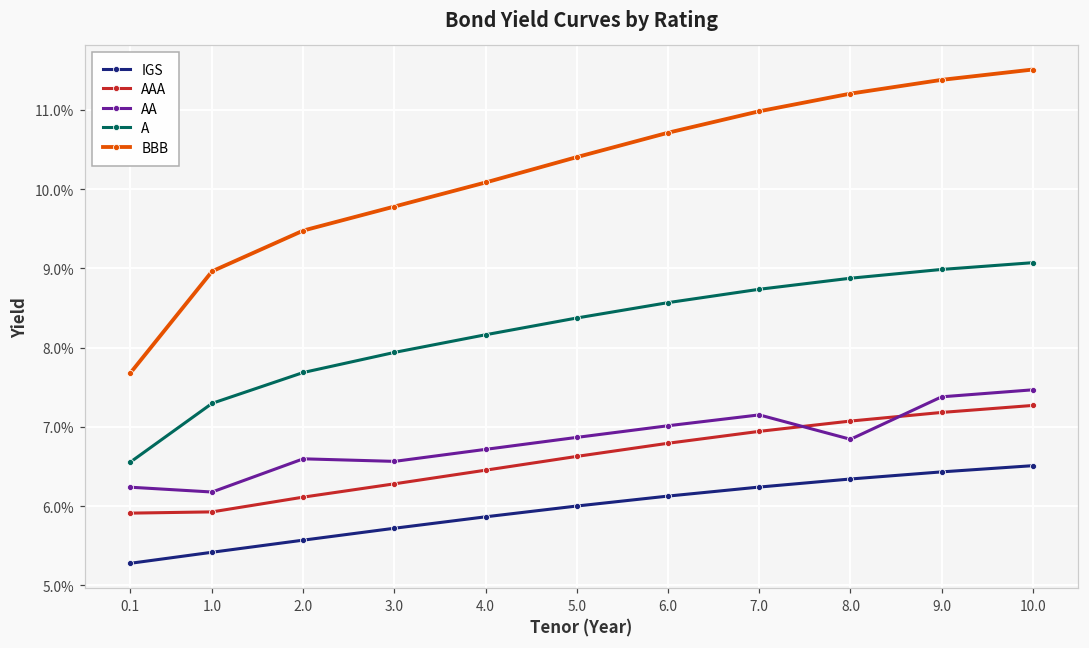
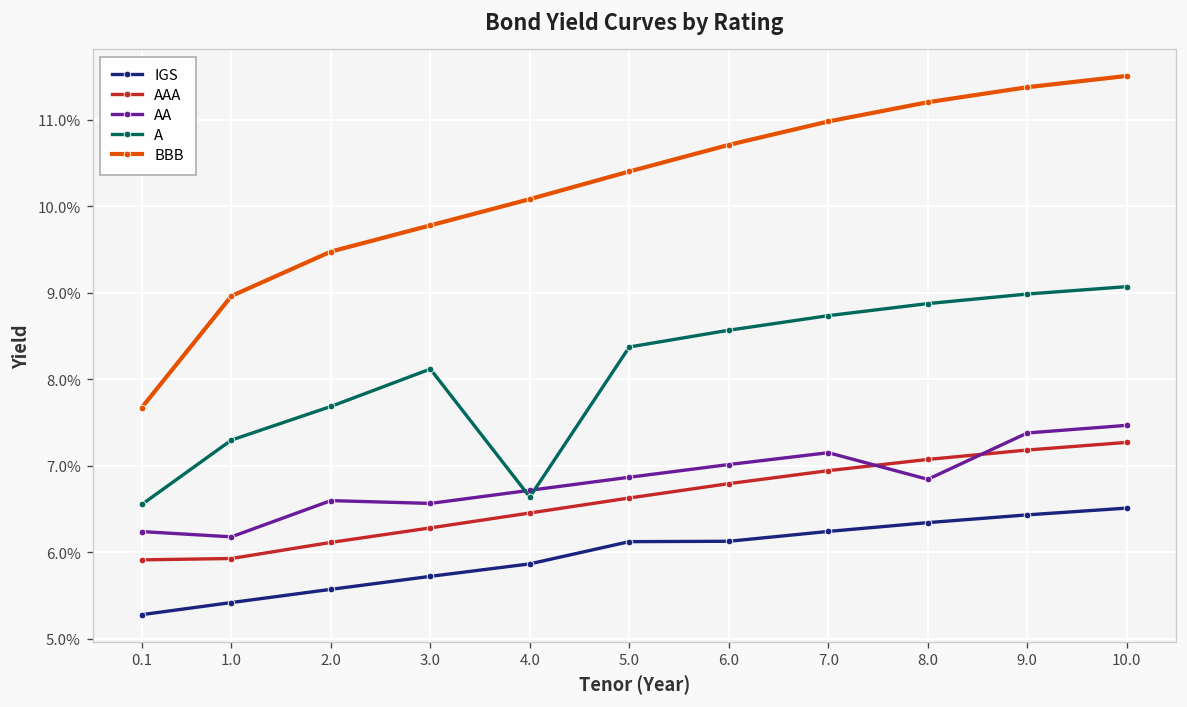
  {
    "IGS": {
      "0.1": "5.3%",
      "1.0": "5.4%",
      "2.0": "5.6%",
      "3.0": "5.7%",
      "4.0": "5.9%",
-     "5.0": "6.0%",
+     "5.0": "6.1%",
      "6.0": "6.1%",
      "7.0": "6.2%",
      "8.0": "6.3%",
      "9.0": "6.4%",
      "10.0": "6.5%"
    },
    "AAA": {
      "0.1": "5.9%",
      "1.0": "5.9%",
      "2.0": "6.1%",
      "3.0": "6.3%",
      "4.0": "6.5%",
      "5.0": "6.6%",
      "6.0": "6.8%",
      "7.0": "6.9%",
      "8.0": "7.1%",
      "9.0": "7.2%",
      "10.0": "7.3%"
    },
    "AA": {
      "0.1": "6.2%",
      "1.0": "6.2%",
      "2.0": "6.6%",
      "3.0": "6.6%",
      "4.0": "6.7%",
      "5.0": "6.9%",
      "6.0": "7.0%",
      "7.0": "7.2%",
      "8.0": "6.8%",
      "9.0": "7.4%",
      "10.0": "7.5%"
    },
    "A": {
      "0.1": "6.6%",
      "1.0": "7.3%",
      "2.0": "7.7%",
-     "3.0": "7.9%",
-     "4.0": "8.2%",
+     "3.0": "8.1%",
+     "4.0": "6.6%",
      "5.0": "8.4%",
      "6.0": "8.6%",
      "7.0": "8.7%",
      "8.0": "8.9%",
      "9.0": "9.0%",
      "10.0": "9.1%"
    },
    "BBB": {
      "0.1": "7.7%",
      "1.0": "9.0%",
      "2.0": "9.5%",
      "3.0": "9.8%",
      "4.0": "10.1%",
      "5.0": "10.4%",
      "6.0": "10.7%",
      "7.0": "11.0%",
      "8.0": "11.2%",
      "9.0": "11.4%",
      "10.0": "11.5%"
    }
  }
